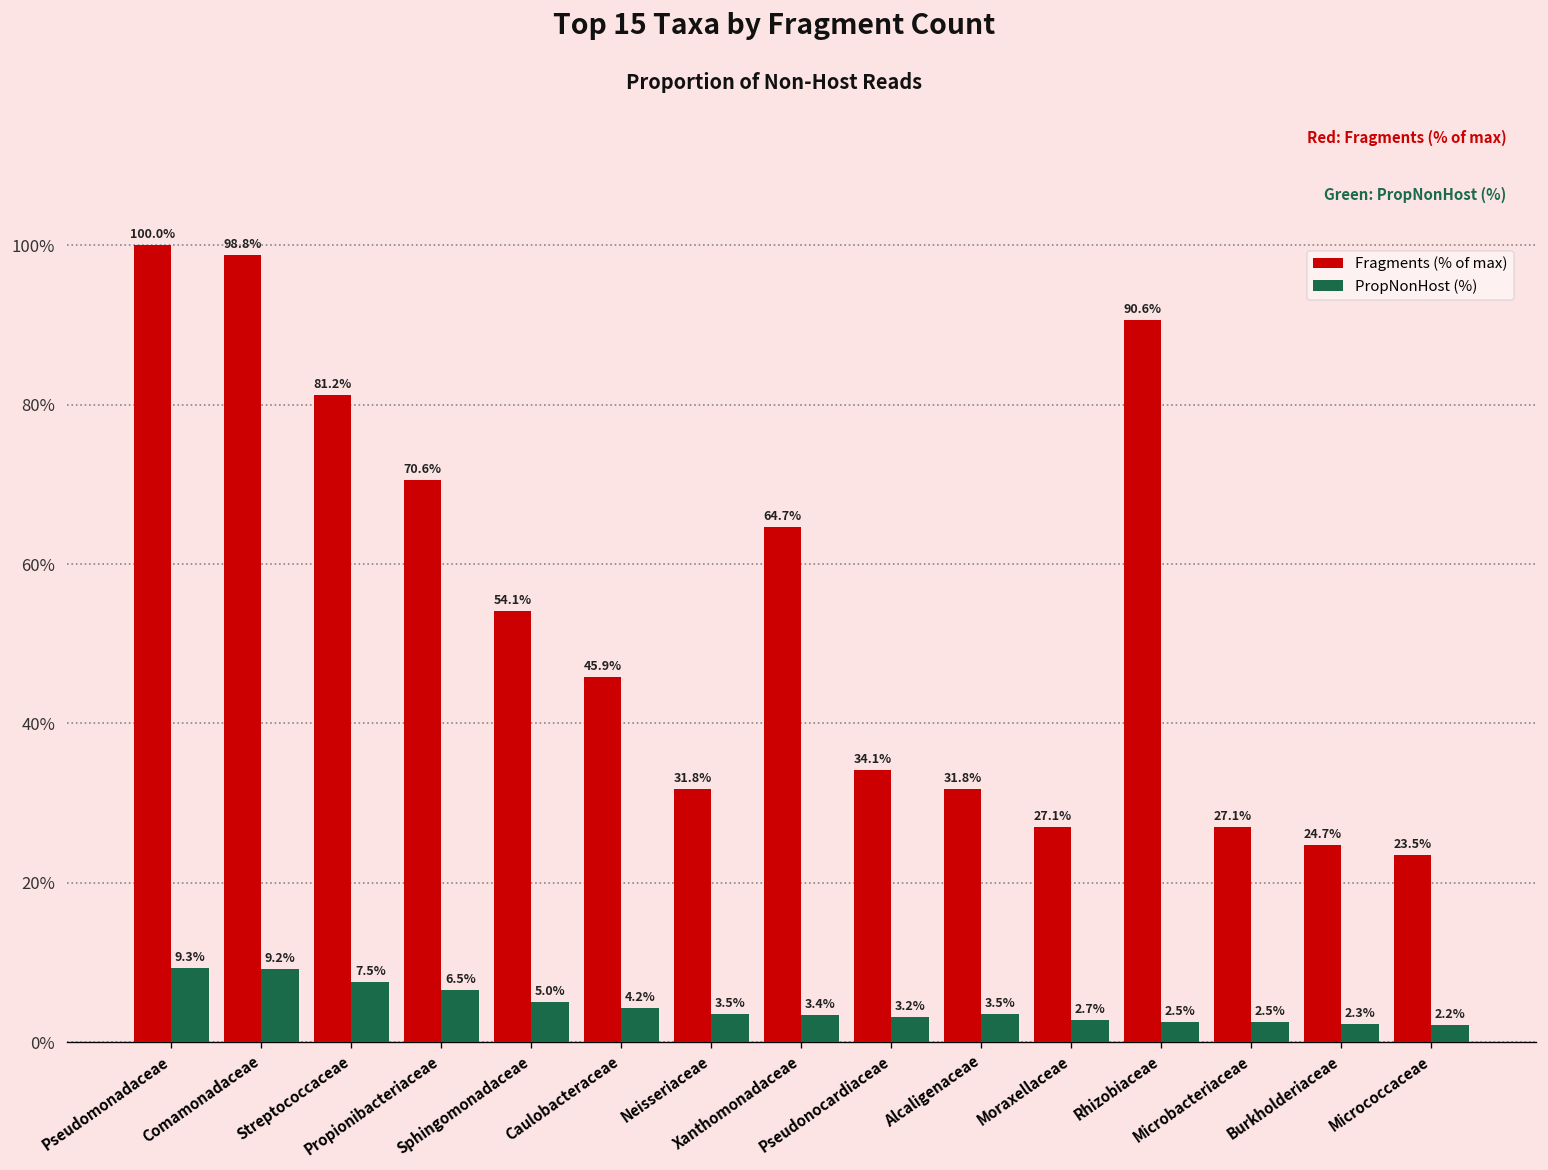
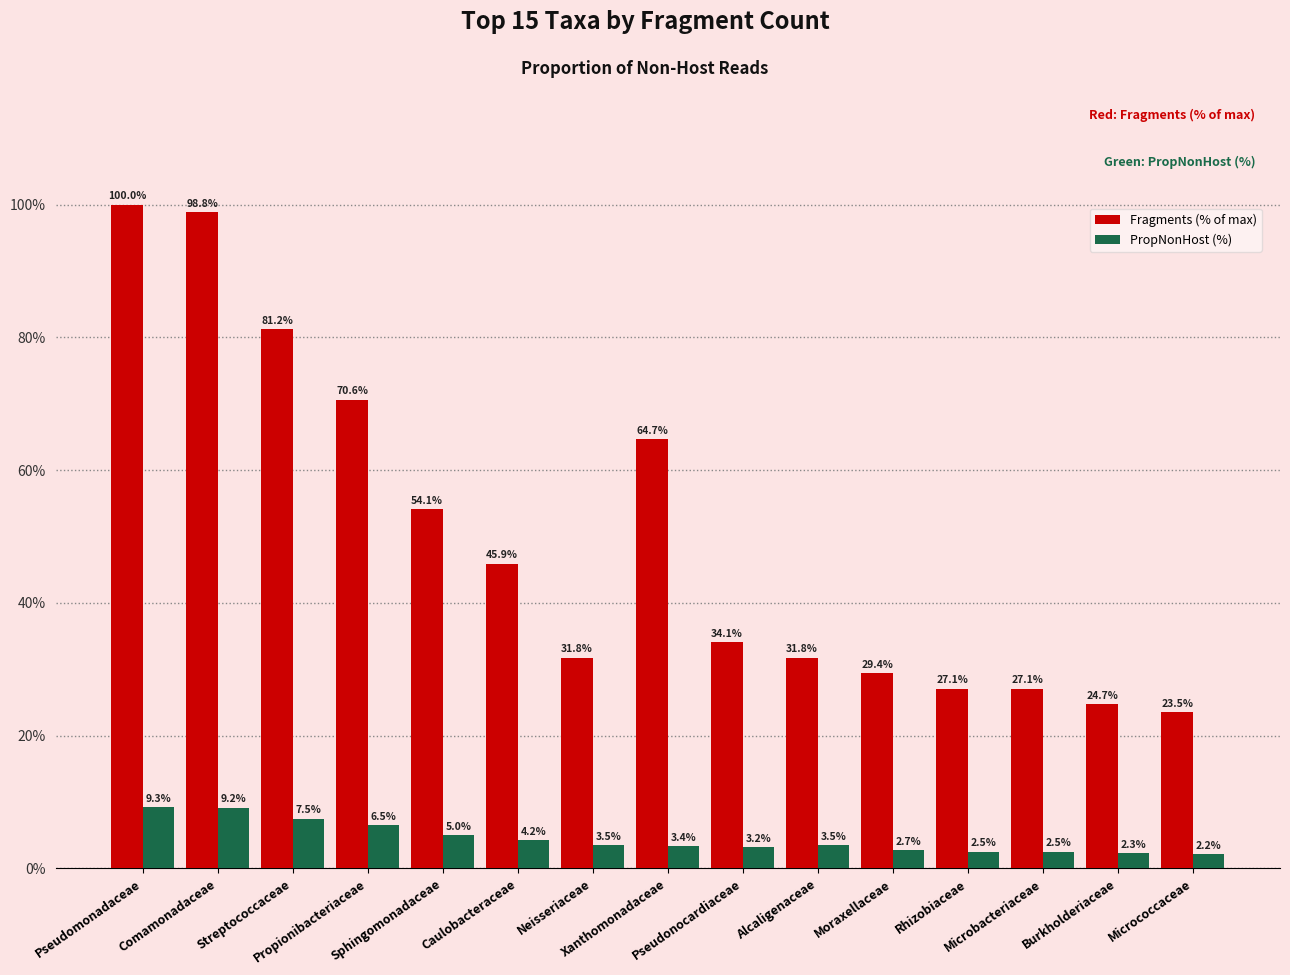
  {
    "Fragments (% of max)": {
      "Pseudomonadaceae": "100.0%",
      "Comamonadaceae": "98.8%",
      "Streptococcaceae": "81.2%",
      "Propionibacteriaceae": "70.6%",
      "Sphingomonadaceae": "54.1%",
      "Caulobacteraceae": "45.9%",
      "Neisseriaceae": "31.8%",
      "Xanthomonadaceae": "64.7%",
      "Pseudonocardiaceae": "34.1%",
      "Alcaligenaceae": "31.8%",
-     "Moraxellaceae": "27.1%",
-     "Rhizobiaceae": "90.6%",
+     "Moraxellaceae": "29.4%",
+     "Rhizobiaceae": "27.1%",
      "Microbacteriaceae": "27.1%",
      "Burkholderiaceae": "24.7%",
      "Micrococcaceae": "23.5%"
    },
    "PropNonHost (%)": {
      "Pseudomonadaceae": "9.3%",
      "Comamonadaceae": "9.2%",
      "Streptococcaceae": "7.5%",
      "Propionibacteriaceae": "6.5%",
      "Sphingomonadaceae": "5.0%",
      "Caulobacteraceae": "4.2%",
      "Neisseriaceae": "3.5%",
      "Xanthomonadaceae": "3.4%",
      "Pseudonocardiaceae": "3.2%",
      "Alcaligenaceae": "3.5%",
      "Moraxellaceae": "2.7%",
      "Rhizobiaceae": "2.5%",
      "Microbacteriaceae": "2.5%",
      "Burkholderiaceae": "2.3%",
      "Micrococcaceae": "2.2%"
    }
  }
